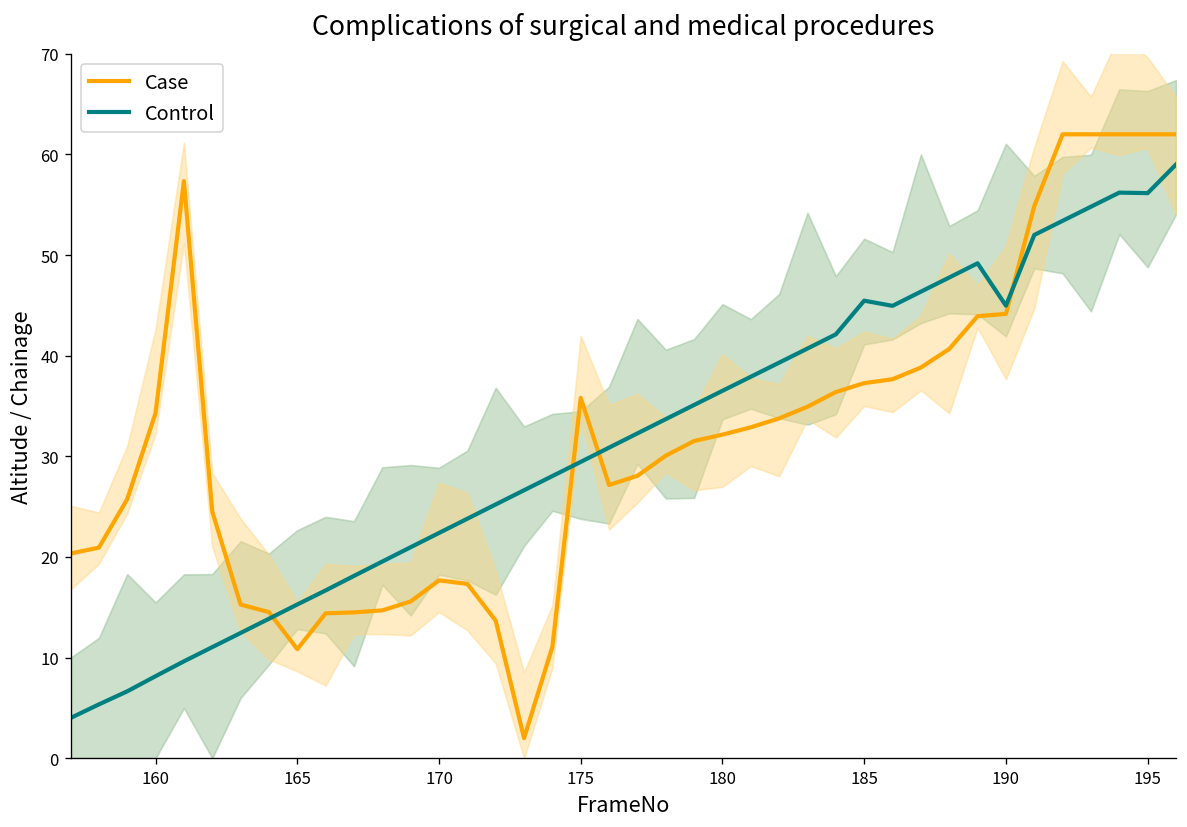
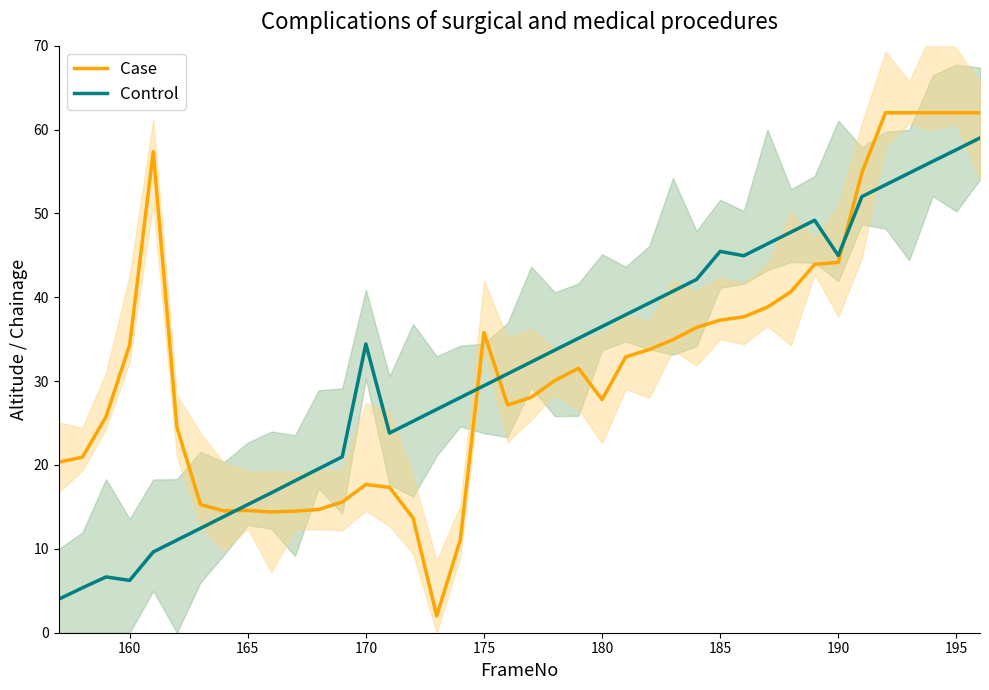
  {
    "Case": {
      "160": 34,
-     "165": 11,
+     "165": 15,
      "170": 18,
      "175": 36,
-     "180": 32,
+     "180": 28,
      "185": 37,
      "190": 44,
      "195": 62
    },
    "Control": {
-     "160": 8,
-     "170": 22,
+     "160": 6,
+     "170": 34,
      "175": 29,
      "180": 37,
      "185": 45,
      "190": 45,
-     "195": 56
+     "195": 58
    }
  }
